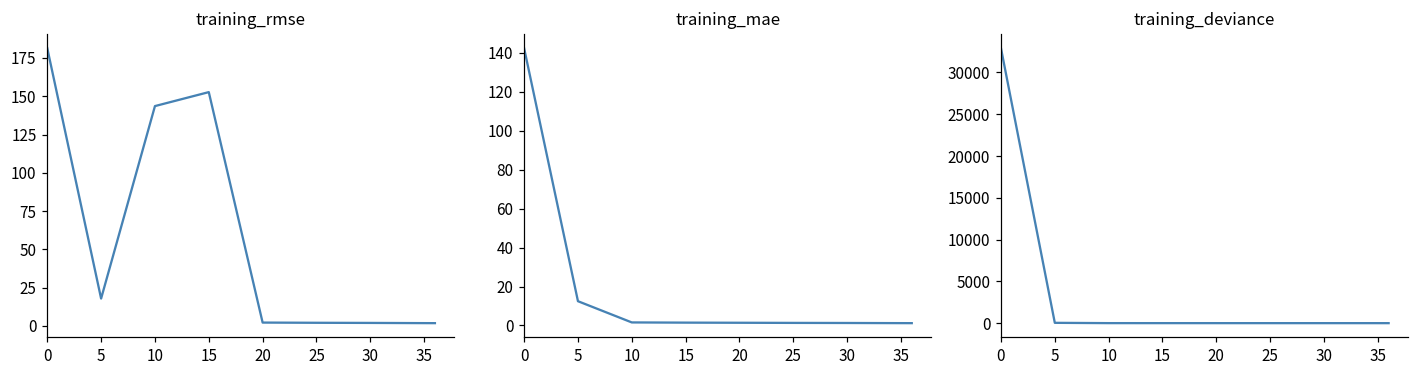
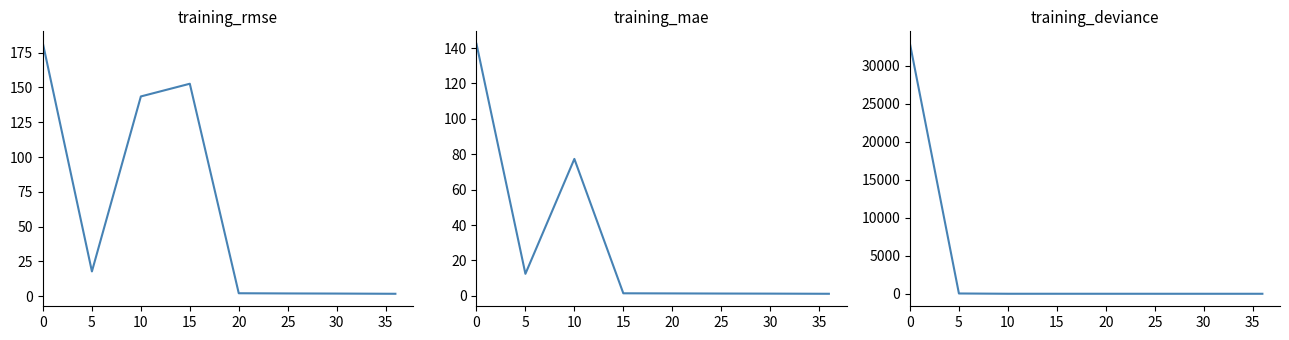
  {
    "training_rmse": {
      "0": 181,
      "5": 18,
      "10": 144,
      "15": 153,
      "20": 2,
      "25": 2,
      "30": 2,
      "35": 2
    },
    "training_mae": {
      "0": 142,
      "5": 12,
-     "10": 2,
+     "10": 77,
      "15": 1,
      "20": 1,
      "25": 1,
      "30": 1,
      "35": 1
    },
    "training_deviance": {
      "0": 33000,
      "5": 0,
      "10": 0,
      "15": 0,
      "20": 0,
      "25": 0,
      "30": 0,
      "35": 0
    }
  }
